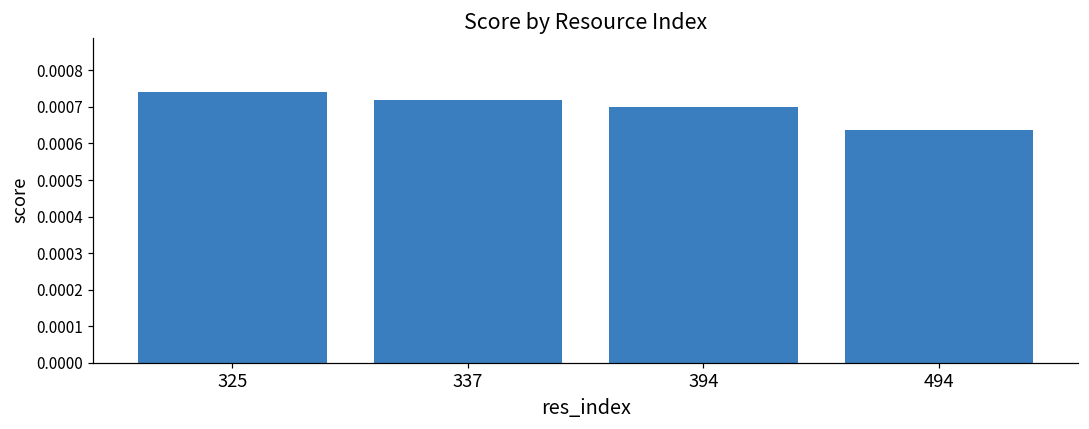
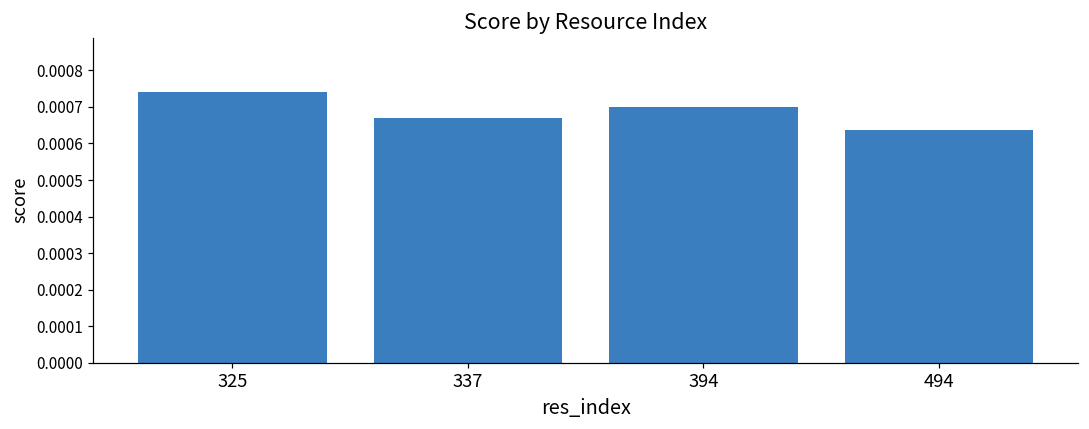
  {
    "325": 0.00074,
-   "337": 0.00072,
+   "337": 0.00067,
    "394": 0.00070,
    "494": 0.00064
  }
